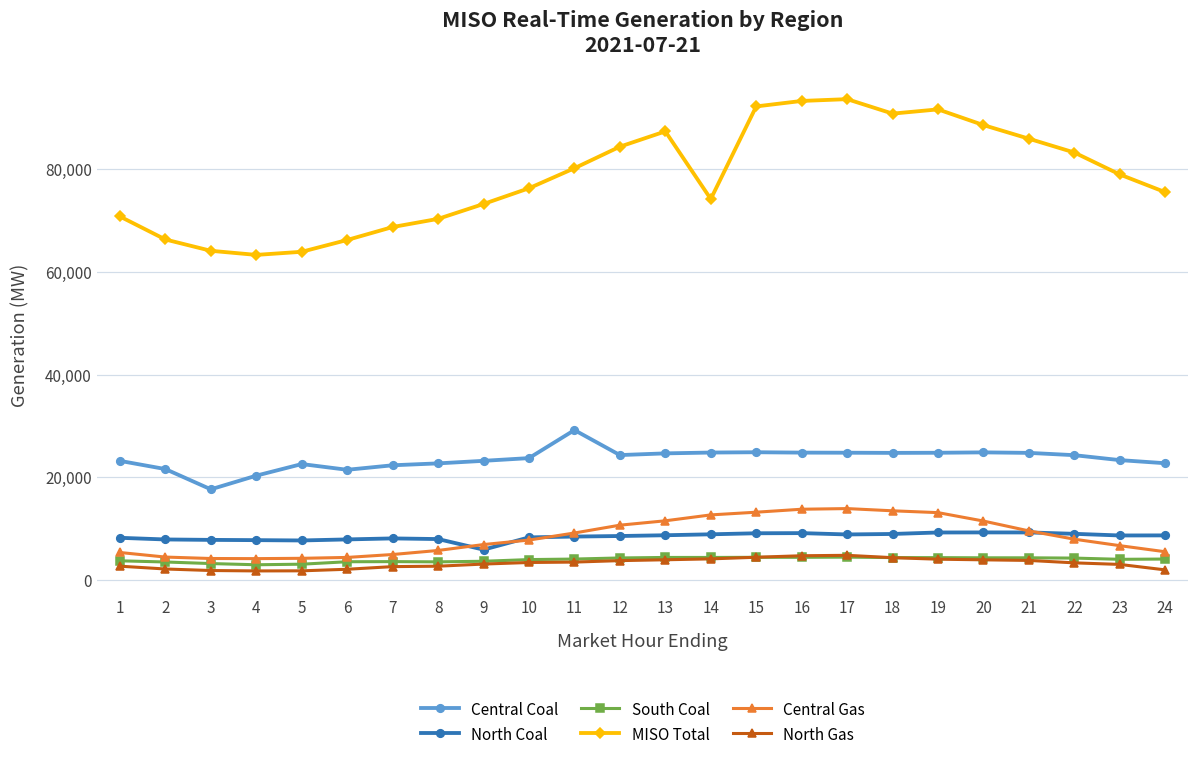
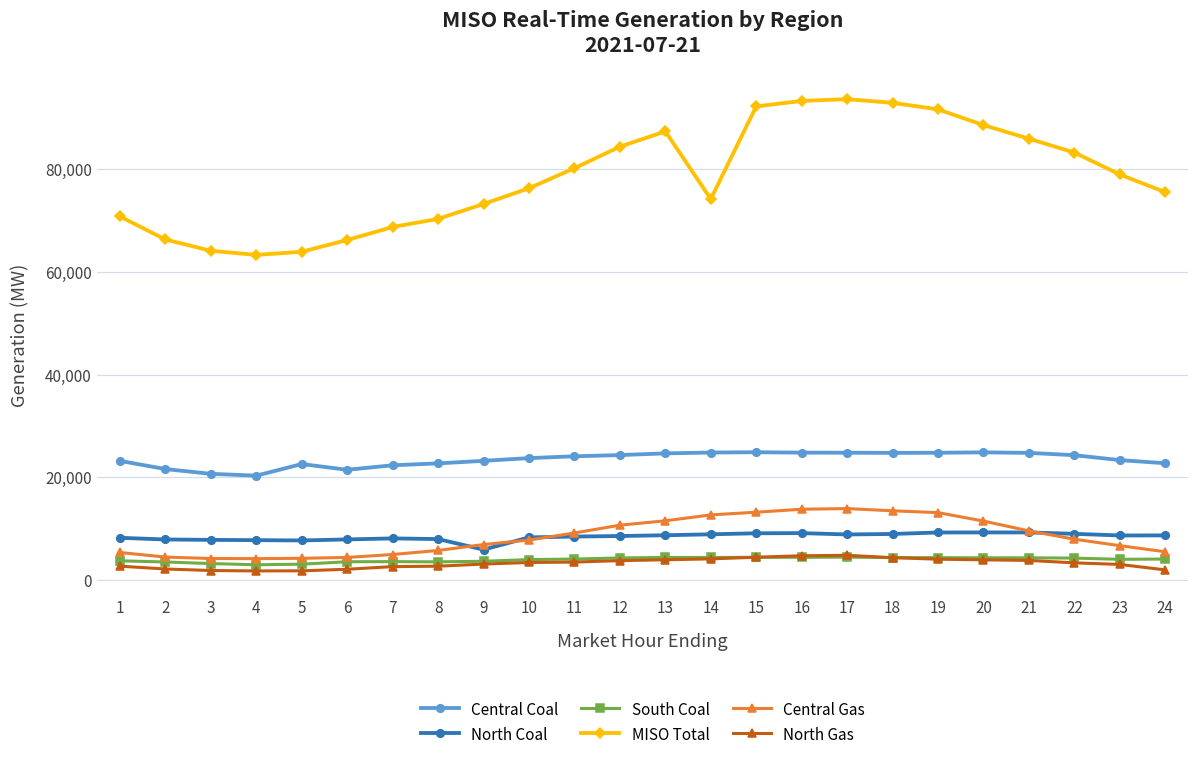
  {
    "Central Coal": {
      "1": "23,000",
      "2": "22,000",
-     "3": "18,000",
+     "3": "21,000",
      "4": "20,000",
      "5": "23,000",
      "6": "21,000",
      "7": "22,000",
      "8": "23,000",
      "9": "23,000",
      "10": "24,000",
-     "11": "29,000",
+     "11": "24,000",
      "12": "24,000",
      "13": "25,000",
      "14": "25,000",
      "15": "25,000",
      "16": "25,000",
      "17": "25,000",
      "18": "25,000",
      "19": "25,000",
      "20": "25,000",
      "21": "25,000",
      "22": "24,000",
      "23": "23,000",
      "24": "23,000"
    },
    "North Coal": {
      "1": "8,000",
      "2": "8,000",
      "3": "8,000",
      "4": "8,000",
      "5": "8,000",
      "6": "8,000",
      "7": "8,000",
      "8": "8,000",
      "9": "6,000",
      "11": "8,000",
      "12": "9,000",
      "13": "9,000",
      "14": "9,000",
      "15": "9,000",
      "16": "9,000",
      "17": "9,000",
      "18": "9,000",
      "19": "9,000",
      "20": "9,000",
      "22": "9,000",
      "23": "9,000",
      "24": "9,000"
    },
    "South Coal": {
      "1": "4,000",
      "2": "4,000",
      "3": "3,000",
      "4": "3,000",
      "5": "3,000",
      "6": "4,000",
      "7": "4,000",
      "8": "4,000",
      "10": "4,000",
      "11": "4,000",
      "22": "4,000",
      "23": "4,000",
      "24": "4,000"
    },
    "MISO Total": {
      "1": "71,000",
      "2": "66,000",
      "3": "64,000",
      "4": "63,000",
      "5": "64,000",
      "6": "66,000",
      "7": "69,000",
      "8": "70,000",
      "9": "73,000",
      "10": "76,000",
      "11": "80,000",
      "12": "84,000",
      "13": "87,000",
      "14": "74,000",
      "15": "92,000",
      "16": "93,000",
      "17": "94,000",
-     "18": "91,000",
+     "18": "93,000",
      "19": "92,000",
      "20": "89,000",
      "21": "86,000",
      "22": "83,000",
      "23": "79,000",
      "24": "76,000"
    },
    "Central Gas": {
      "1": "5,000",
      "2": "4,000",
      "3": "4,000",
      "4": "4,000",
      "5": "4,000",
      "6": "4,000",
      "7": "5,000",
      "8": "6,000",
      "9": "7,000",
      "11": "9,000",
      "12": "11,000",
      "13": "12,000",
      "14": "13,000",
      "15": "13,000",
      "16": "14,000",
      "17": "14,000",
      "18": "13,000",
      "19": "13,000",
      "20": "11,000",
      "22": "8,000",
      "23": "7,000",
      "24": "6,000"
    },
    "North Gas": {
      "1": "3,000",
      "2": "2,000",
      "3": "2,000",
      "4": "2,000",
      "5": "2,000",
      "6": "2,000",
      "7": "3,000",
      "8": "3,000",
      "10": "3,000",
      "11": "4,000",
      "22": "3,000",
      "23": "3,000",
      "24": "2,000"
    }
  }
